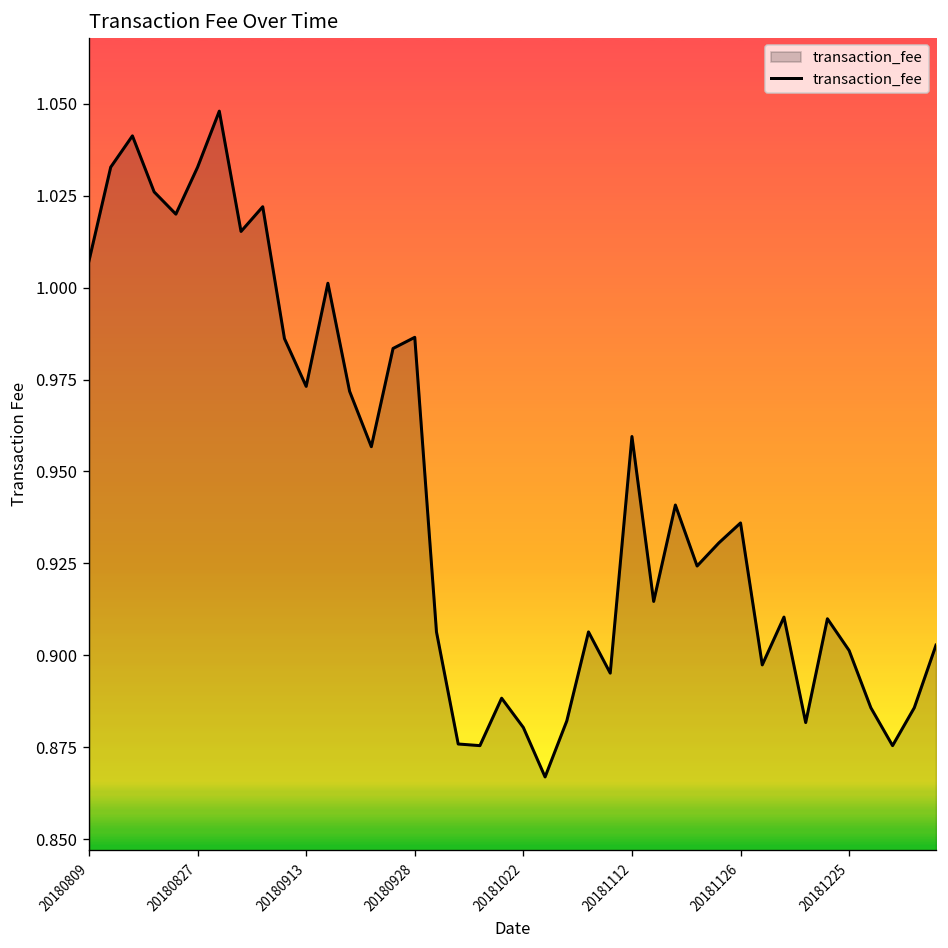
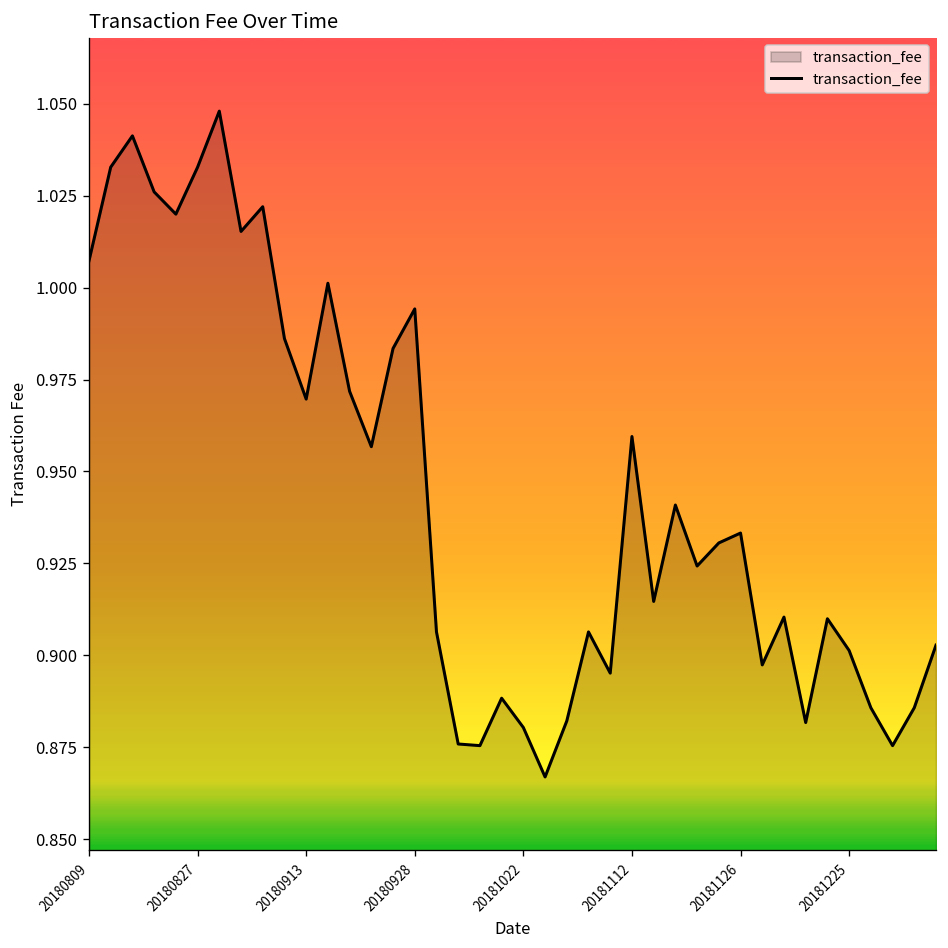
  {
    "20180809": 1.007,
    "20180827": 1.033,
-   "20180913": 0.973,
-   "20180928": 0.986,
+   "20180913": 0.970,
+   "20180928": 0.994,
    "20181022": 0.880,
    "20181112": 0.960,
-   "20181126": 0.936,
+   "20181126": 0.933,
    "20181225": 0.901
  }
